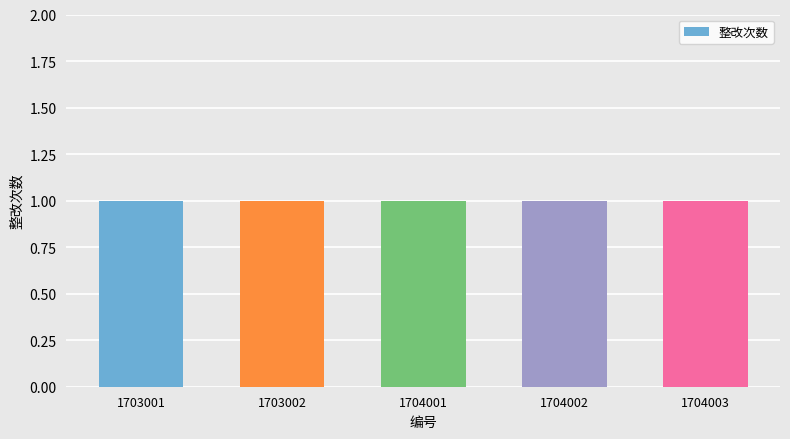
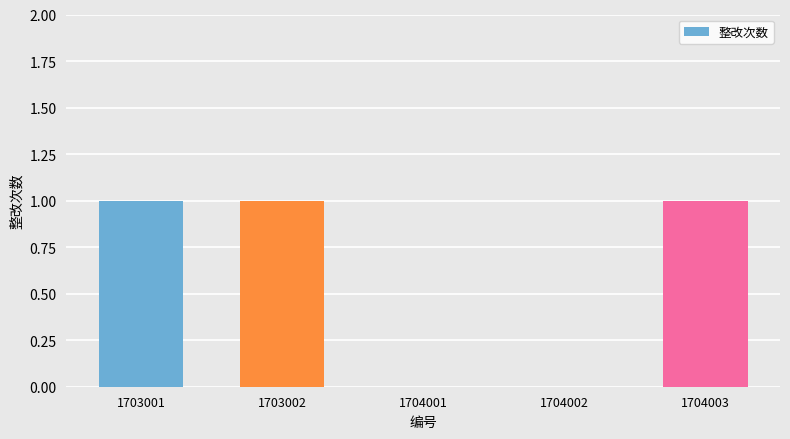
  {
    "1703001": 1,
    "1703002": 1,
-   "1704001": 1,
-   "1704002": 1,
+   "1704001": 0,
+   "1704002": 0,
    "1704003": 1
  }
